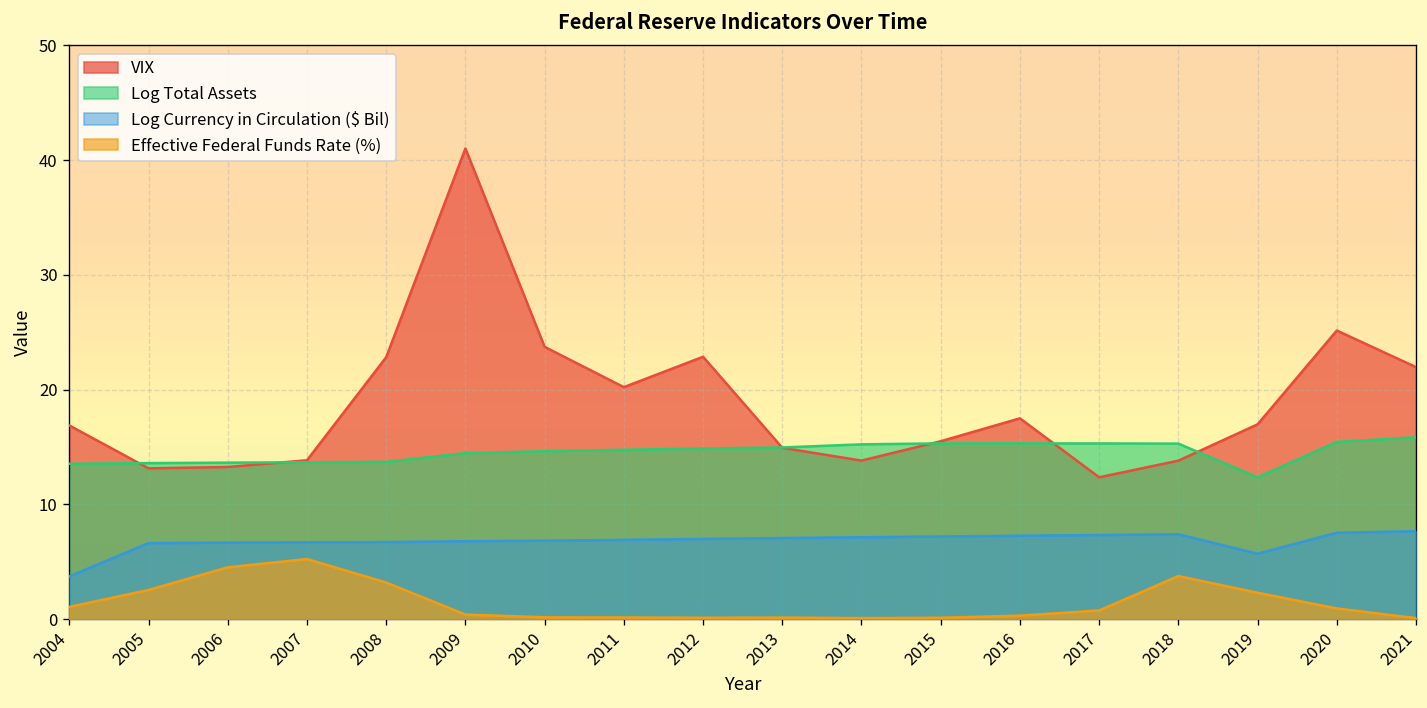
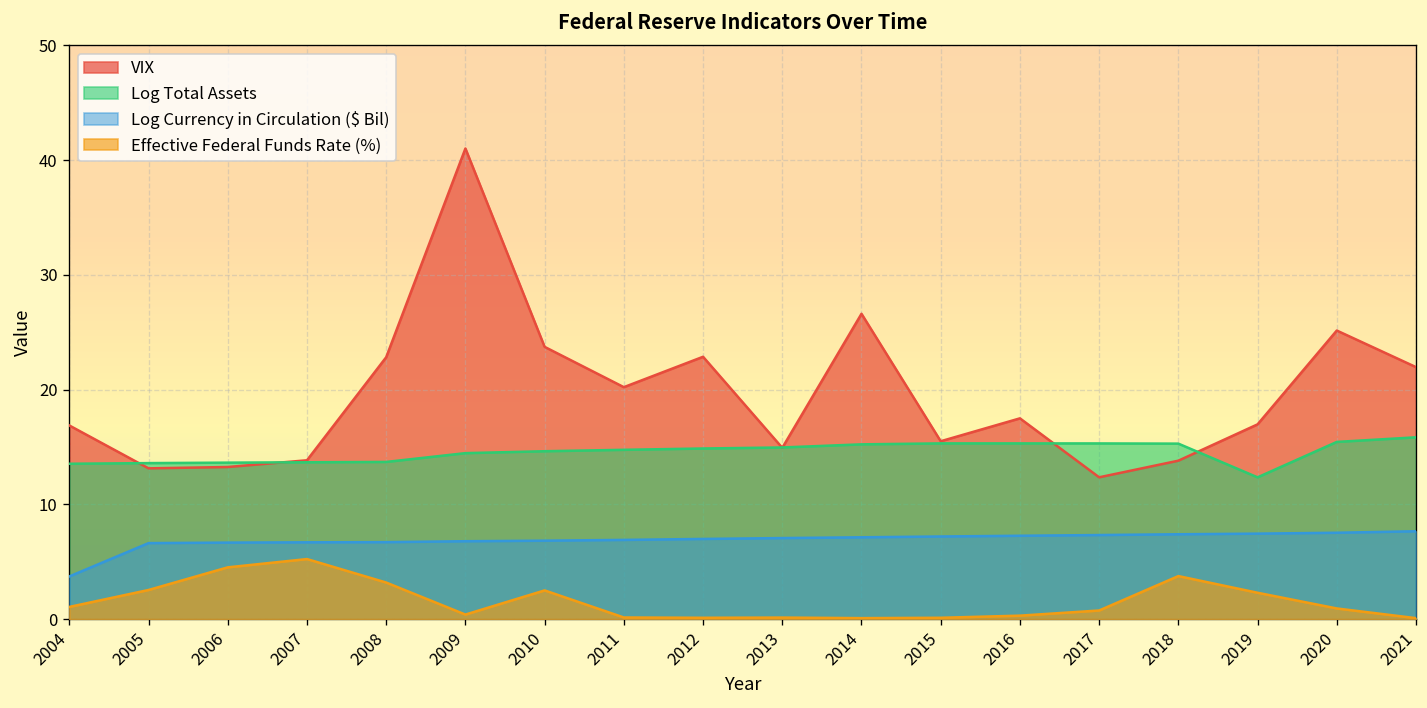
  {
    "VIX": {
      "2004": 17,
      "2005": 13,
      "2006": 13,
      "2008": 23,
      "2009": 41,
      "2010": 24,
      "2011": 20,
      "2012": 23,
-     "2014": 14,
+     "2014": 27,
      "2016": 17,
      "2017": 12,
      "2018": 14,
      "2019": 17,
      "2020": 25,
      "2021": 22
    },
    "Log Total Assets": {
      "2004": 14,
      "2005": 14,
      "2006": 14,
      "2008": 14,
      "2009": 14,
      "2010": 15,
      "2011": 15,
      "2012": 15,
      "2014": 15,
      "2016": 15,
      "2017": 15,
      "2018": 15,
      "2019": 12,
      "2020": 15,
      "2021": 16
    },
    "Log Currency in Circulation ($ Bil)": {
      "2004": 4,
      "2005": 7,
      "2006": 7,
      "2007": 7,
      "2008": 7,
      "2009": 7,
      "2010": 7,
      "2011": 7,
      "2012": 7,
      "2013": 7,
      "2014": 7,
      "2015": 7,
      "2016": 7,
      "2017": 7,
      "2018": 7,
-     "2019": 6,
+     "2019": 7,
      "2020": 8,
      "2021": 8
    },
    "Effective Federal Funds Rate (%)": {
      "2004": 1,
      "2005": 3,
      "2006": 5,
      "2007": 5,
      "2008": 3,
      "2009": 0,
-     "2010": 0,
+     "2010": 3,
      "2011": 0,
      "2012": 0,
      "2013": 0,
      "2014": 0,
      "2015": 0,
      "2016": 0,
      "2017": 1,
      "2018": 4,
      "2019": 2,
      "2020": 1,
      "2021": 0
    }
  }
